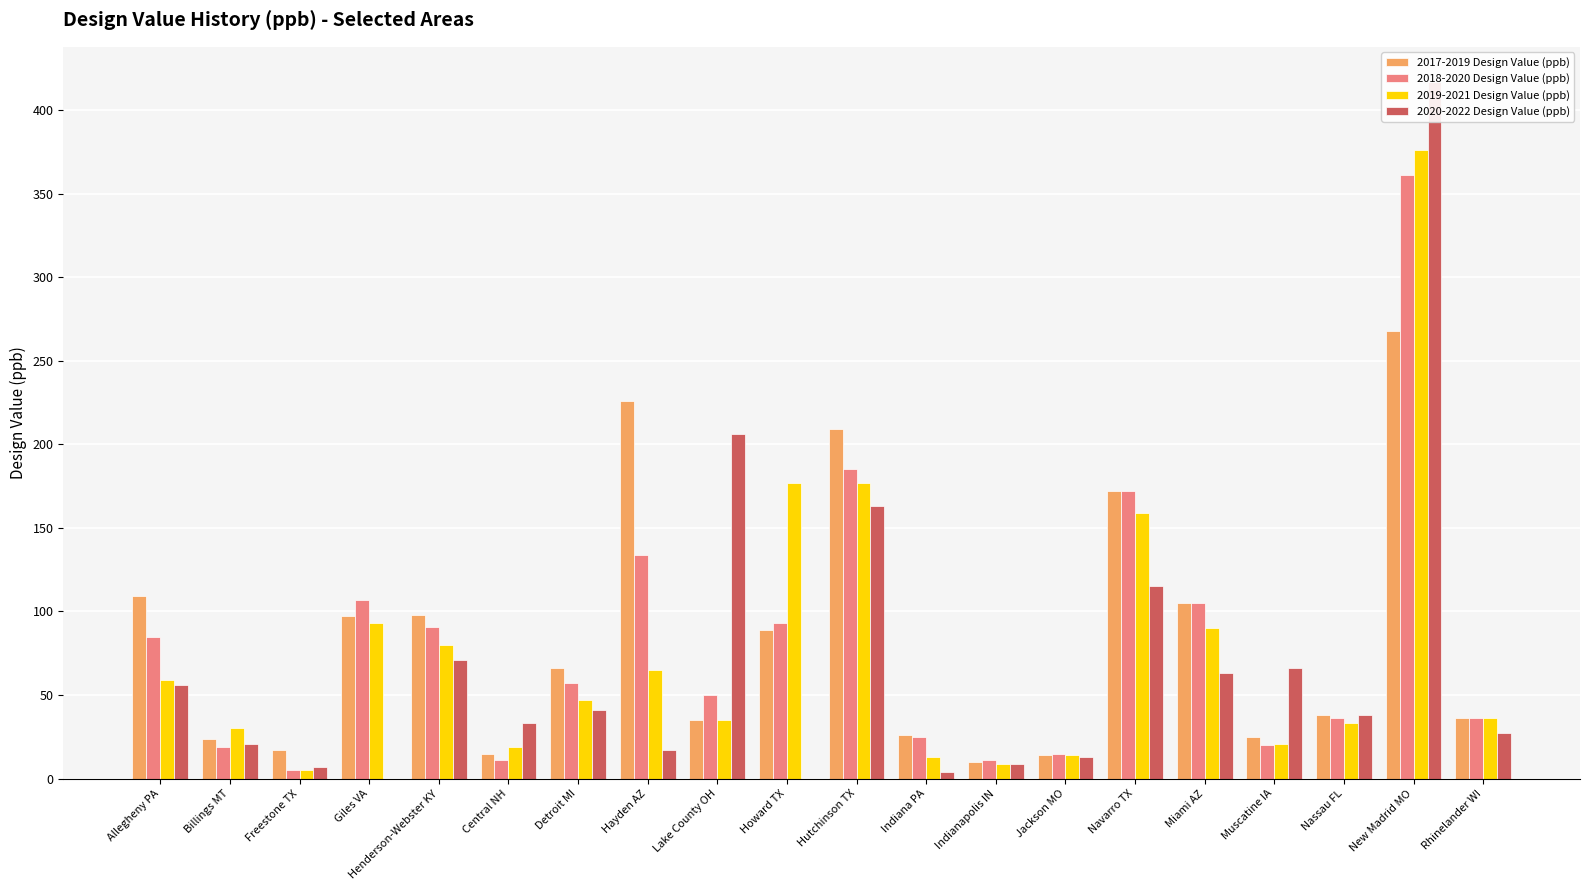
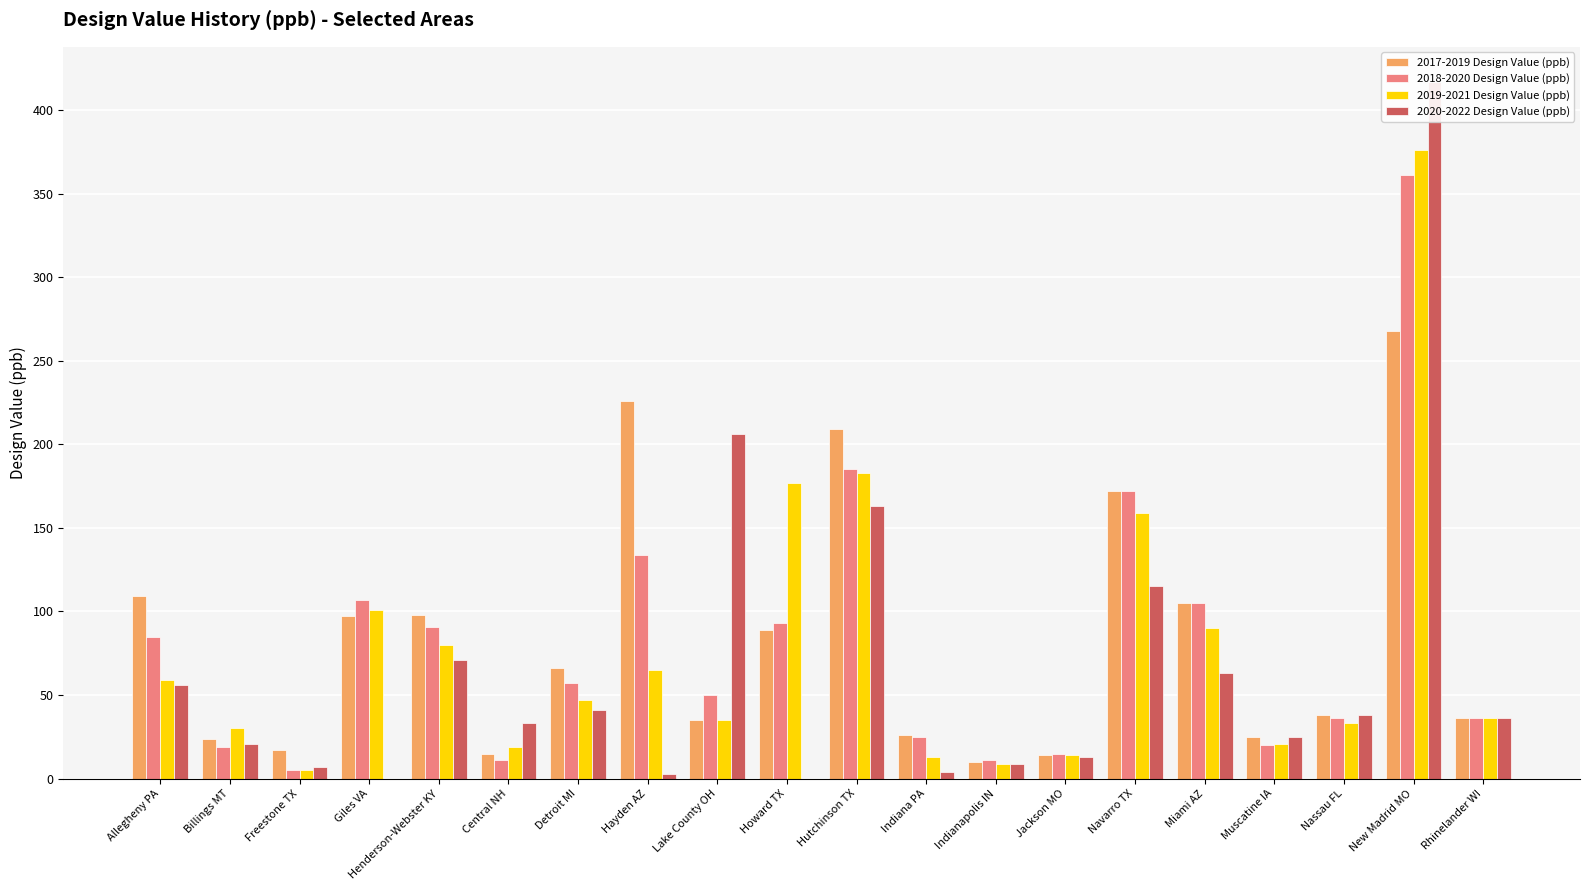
  {
    "2019-2021 Design Value (ppb)": {
      "Allegheny PA": 59,
      "Billings MT": 30,
      "Freestone TX": 5,
-     "Giles VA": 93,
+     "Giles VA": 101,
      "Henderson-Webster KY": 80,
      "Central NH": 19,
      "Detroit MI": 47,
      "Hayden AZ": 65,
      "Lake County OH": 35,
      "Howard TX": 177,
-     "Hutchinson TX": 177,
+     "Hutchinson TX": 183,
      "Indiana PA": 13,
      "Indianapolis IN": 9,
      "Jackson MO": 14,
      "Navarro TX": 159,
      "Miami AZ": 90,
      "Muscatine IA": 21,
      "Nassau FL": 33,
      "New Madrid MO": 376,
      "Rhinelander WI": 36
    },
    "2020-2022 Design Value (ppb)": {
      "Allegheny PA": 56,
      "Billings MT": 21,
      "Freestone TX": 7,
      "Giles VA": 0,
      "Henderson-Webster KY": 71,
      "Central NH": 33,
      "Detroit MI": 41,
-     "Hayden AZ": 17,
+     "Hayden AZ": 3,
      "Lake County OH": 206,
      "Howard TX": 0,
      "Hutchinson TX": 163,
      "Indiana PA": 4,
      "Indianapolis IN": 9,
      "Jackson MO": 13,
      "Navarro TX": 115,
      "Miami AZ": 63,
-     "Muscatine IA": 66,
+     "Muscatine IA": 25,
      "Nassau FL": 38,
-     "Rhinelander WI": 27
+     "Rhinelander WI": 36
    }
  }
